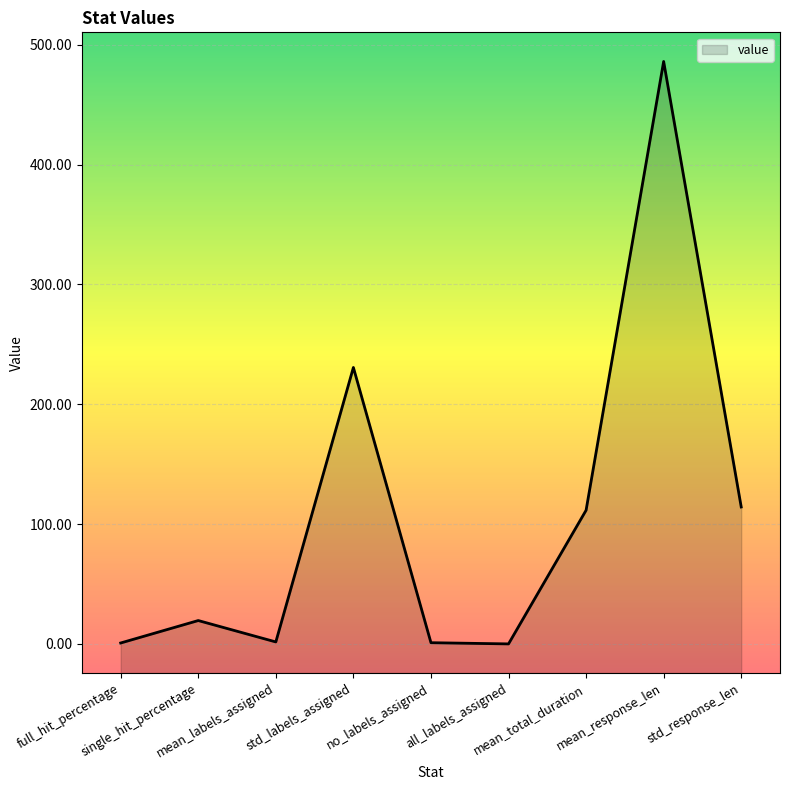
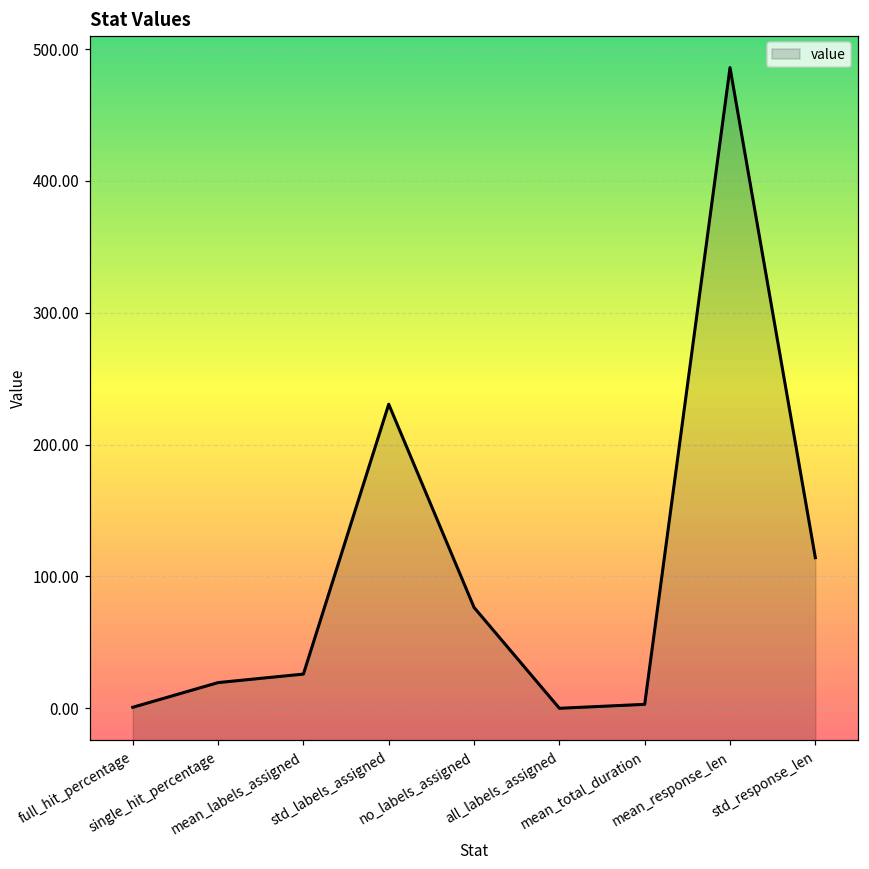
  {
    "full_hit_percentage": 1,
    "single_hit_percentage": 19,
-   "mean_labels_assigned": 2,
+   "mean_labels_assigned": 26,
    "std_labels_assigned": 231,
-   "no_labels_assigned": 1,
+   "no_labels_assigned": 77,
    "all_labels_assigned": 0,
-   "mean_total_duration": 112,
+   "mean_total_duration": 3,
    "mean_response_len": 486,
    "std_response_len": 114
  }
